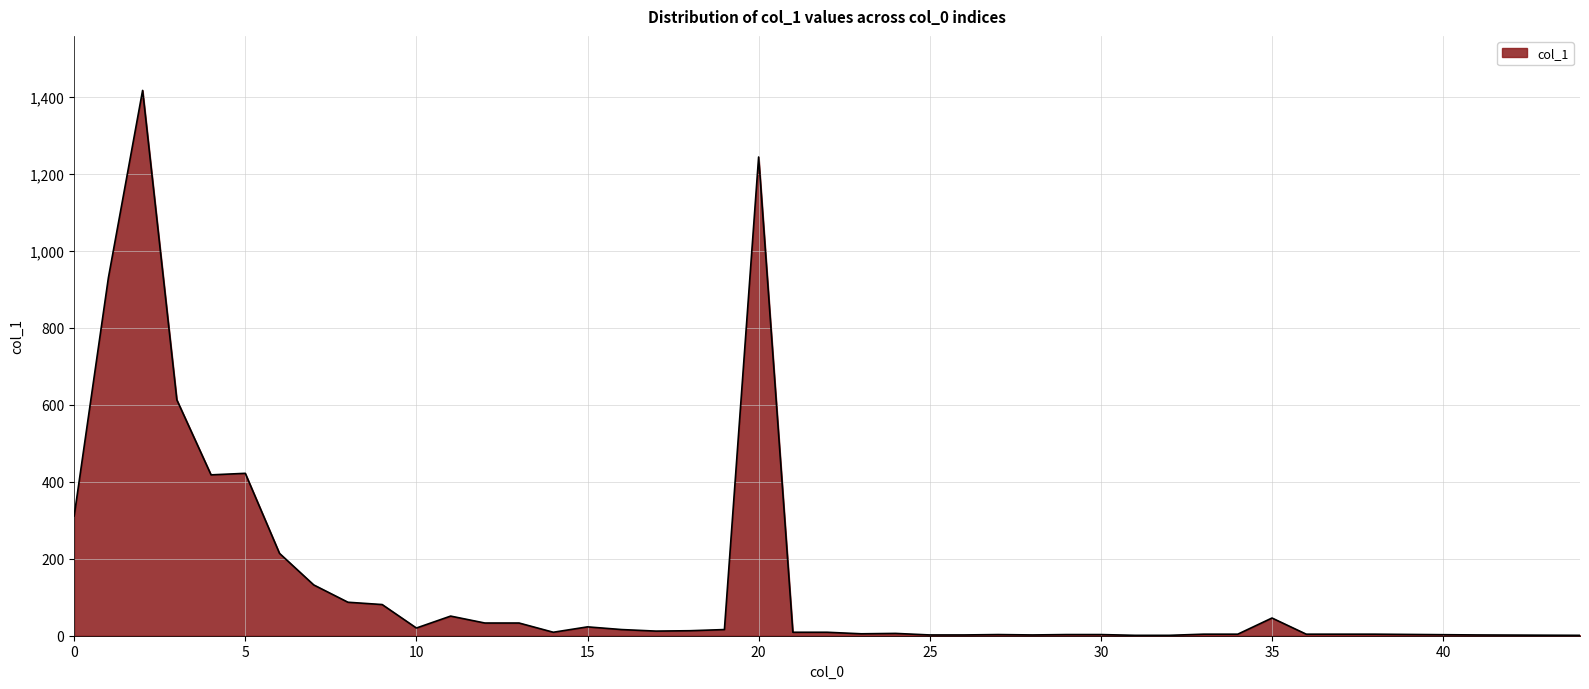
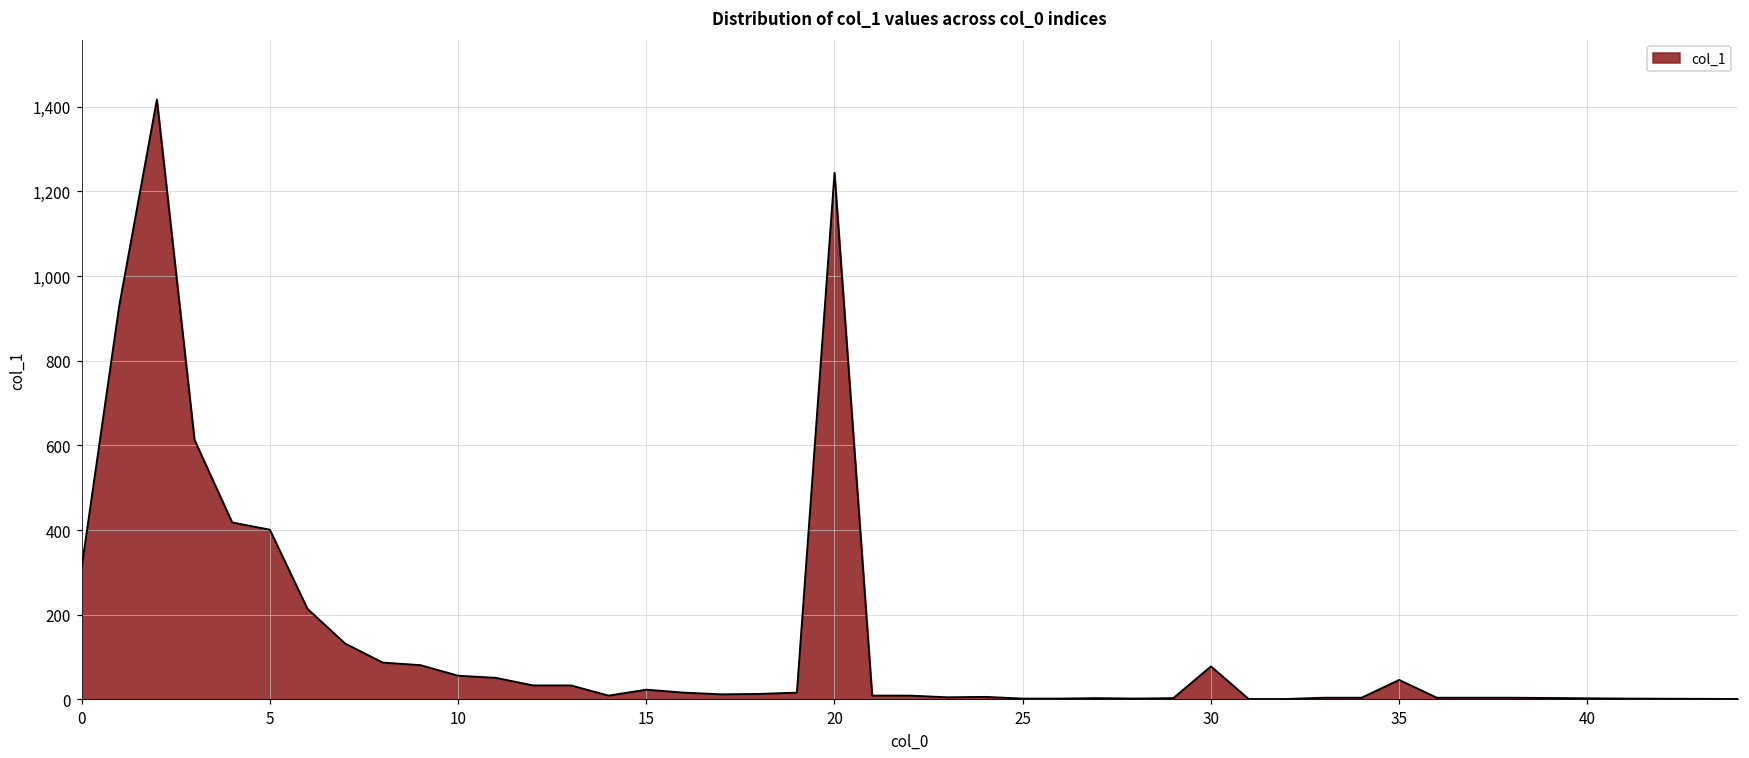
  {
    "0": "310",
-   "5": "420",
-   "10": "20",
+   "5": "400",
+   "10": "60",
    "15": "20",
    "20": "1,240",
    "25": "0",
-   "30": "0",
+   "30": "80",
    "35": "50"
  }
